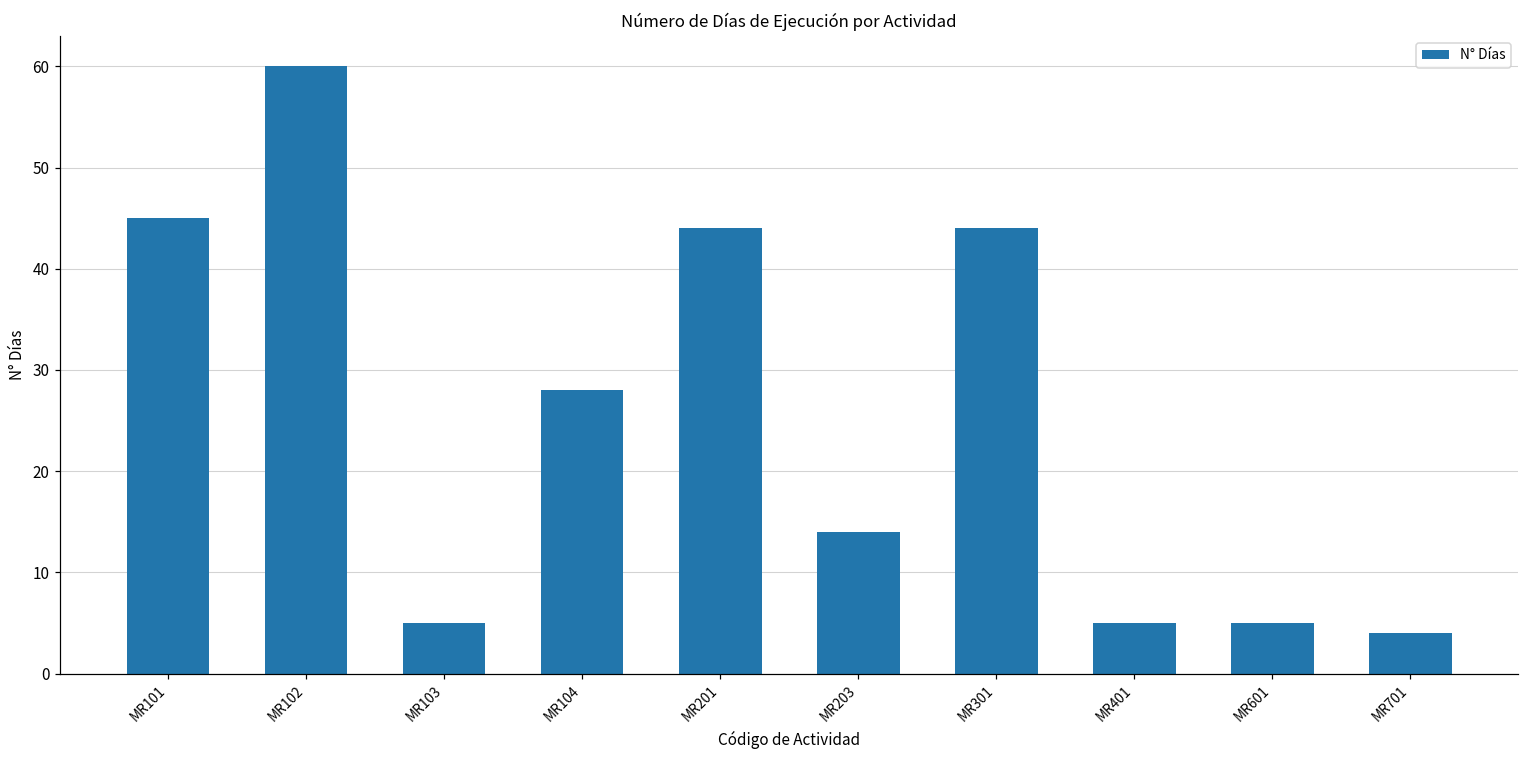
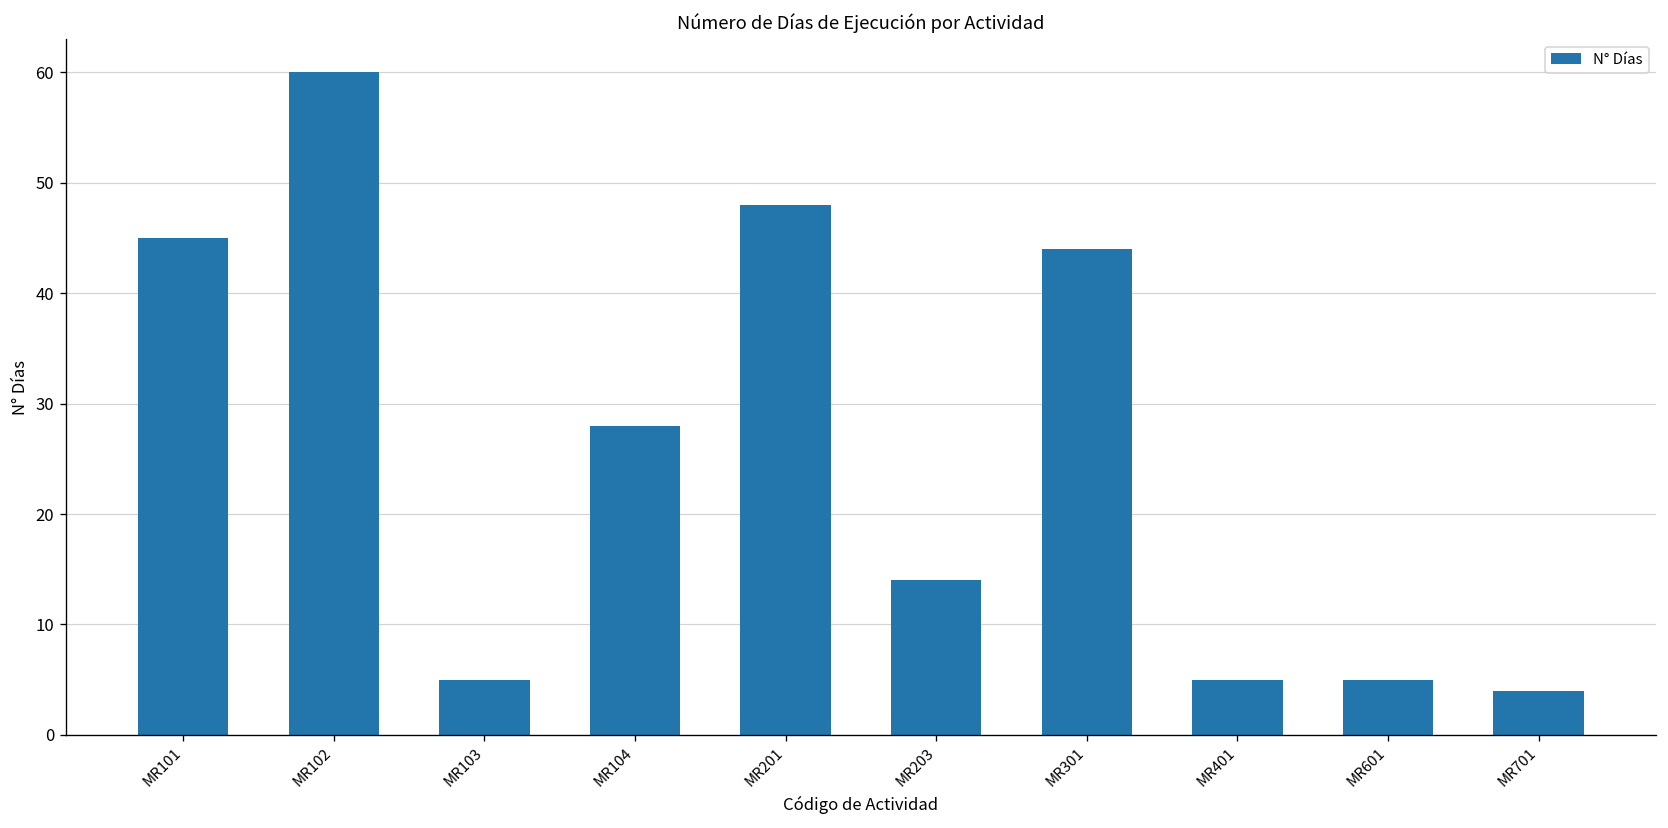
  {
    "MR101": 45,
    "MR102": 60,
    "MR103": 5,
    "MR104": 28,
-   "MR201": 44,
+   "MR201": 48,
    "MR203": 14,
    "MR301": 44,
    "MR401": 5,
    "MR601": 5,
    "MR701": 4
  }
